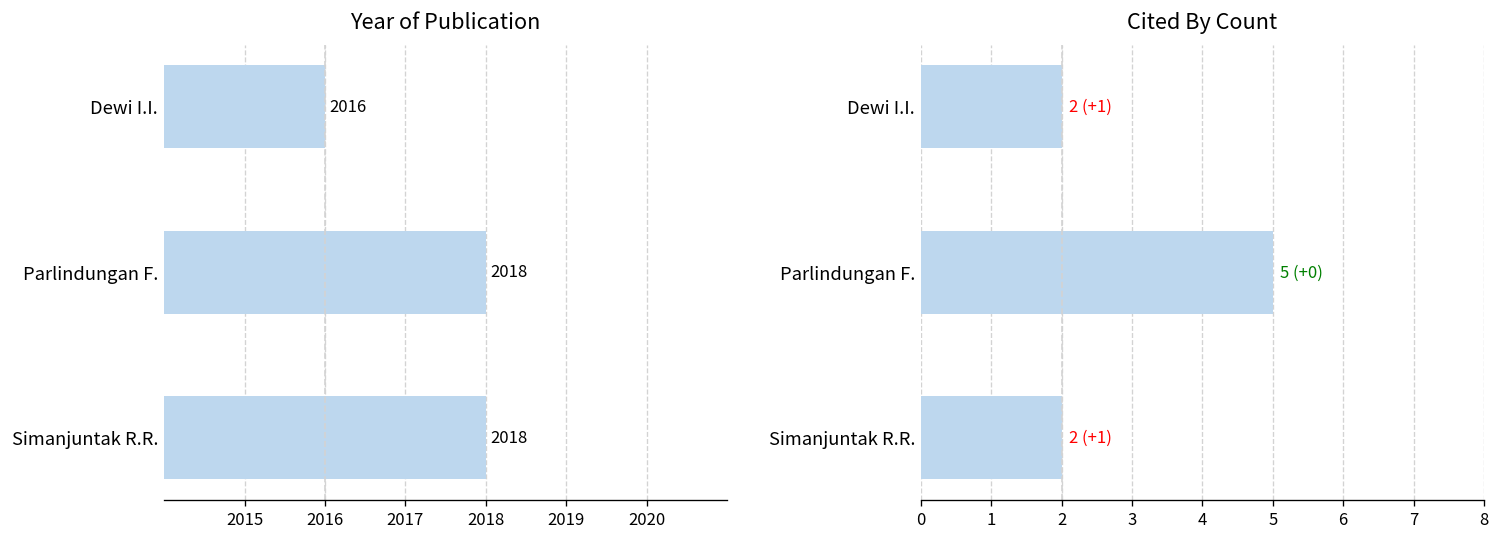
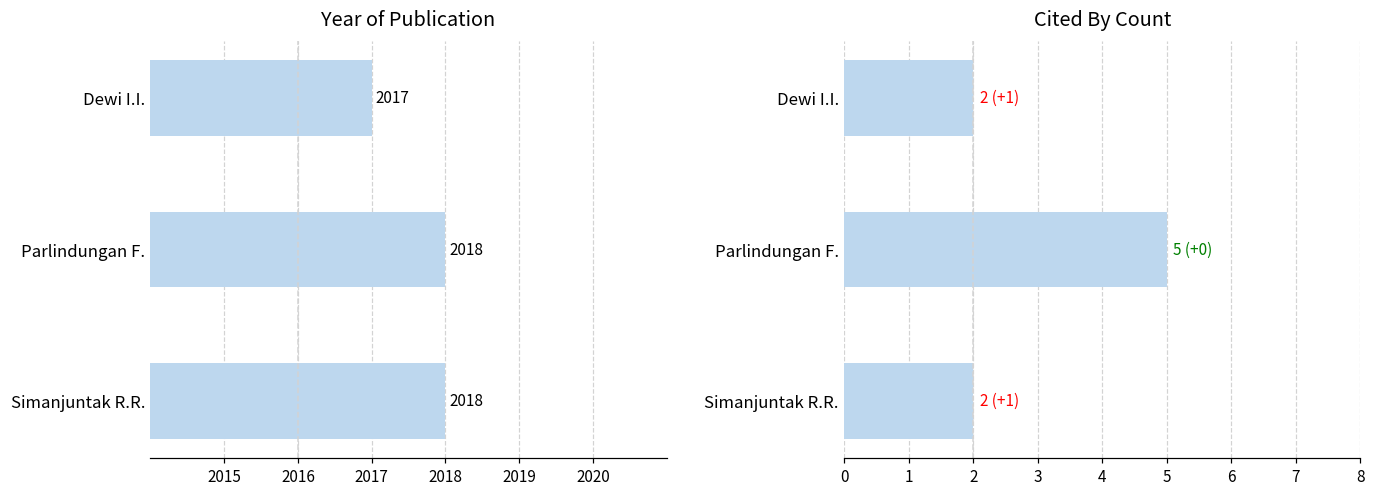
  {
    "Year of Publication": {
-     "Dewi I.I.": 2016,
+     "Dewi I.I.": 2017,
      "Parlindungan F.": 2018,
      "Simanjuntak R.R.": 2018
    },
    "Cited By Count": {
      "Dewi I.I.": 2,
      "Parlindungan F.": 5,
      "Simanjuntak R.R.": 2
    }
  }
